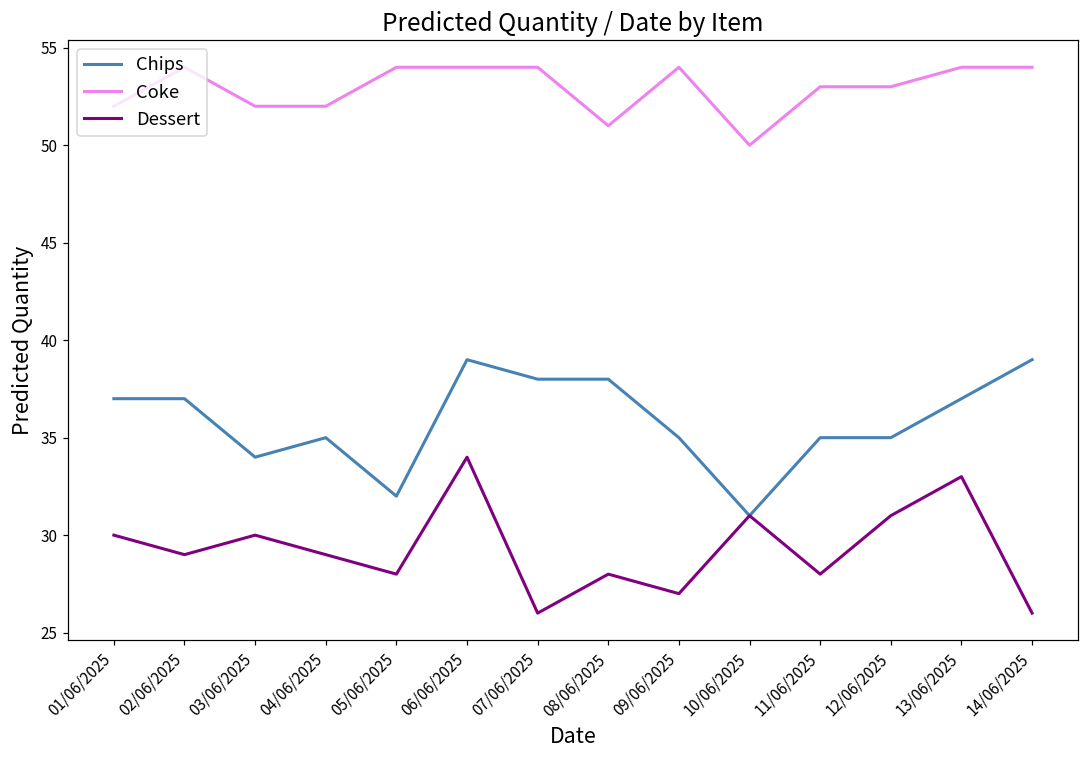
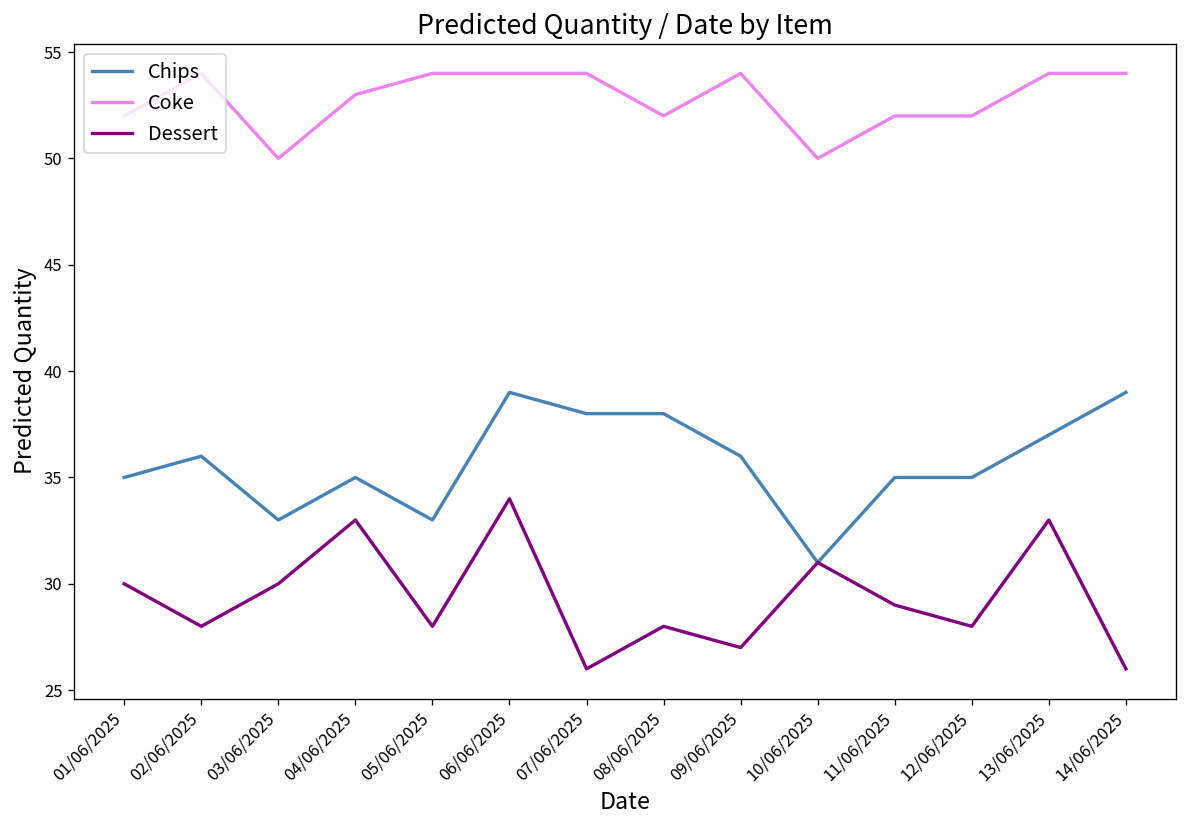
  {
    "Chips": {
-     "01/06/2025": 37,
-     "02/06/2025": 37,
-     "03/06/2025": 34,
+     "01/06/2025": 35,
+     "02/06/2025": 36,
+     "03/06/2025": 33,
      "04/06/2025": 35,
-     "05/06/2025": 32,
+     "05/06/2025": 33,
      "06/06/2025": 39,
      "07/06/2025": 38,
      "08/06/2025": 38,
-     "09/06/2025": 35,
+     "09/06/2025": 36,
      "11/06/2025": 35,
      "12/06/2025": 35,
      "13/06/2025": 37,
      "14/06/2025": 39
    },
    "Coke": {
-     "03/06/2025": 52,
-     "04/06/2025": 52,
+     "03/06/2025": 50,
+     "04/06/2025": 53,
      "05/06/2025": 54,
      "06/06/2025": 54,
      "07/06/2025": 54,
-     "08/06/2025": 51,
+     "08/06/2025": 52,
      "09/06/2025": 54,
      "10/06/2025": 50,
-     "11/06/2025": 53,
-     "12/06/2025": 53,
+     "11/06/2025": 52,
+     "12/06/2025": 52,
      "13/06/2025": 54,
      "14/06/2025": 54
    },
    "Dessert": {
      "01/06/2025": 30,
-     "02/06/2025": 29,
+     "02/06/2025": 28,
      "03/06/2025": 30,
-     "04/06/2025": 29,
+     "04/06/2025": 33,
      "05/06/2025": 28,
      "06/06/2025": 34,
      "07/06/2025": 26,
      "08/06/2025": 28,
      "09/06/2025": 27,
-     "11/06/2025": 28,
-     "12/06/2025": 31,
+     "11/06/2025": 29,
+     "12/06/2025": 28,
      "13/06/2025": 33,
      "14/06/2025": 26
    }
  }
